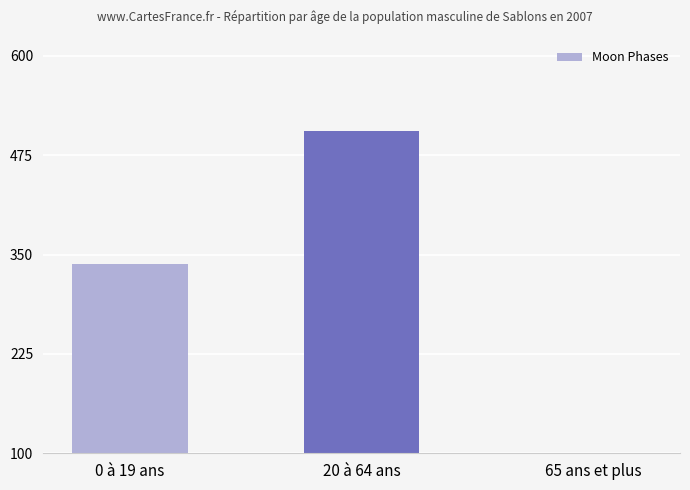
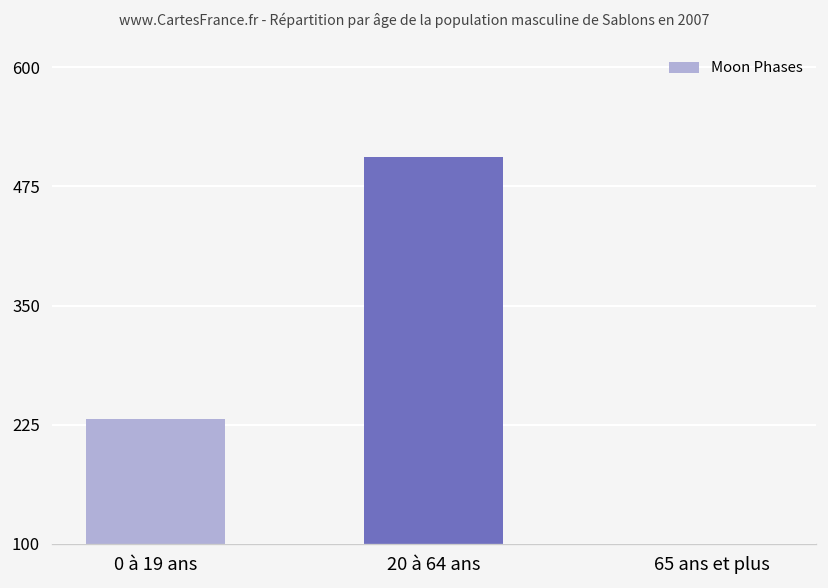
  {
-   "0 à 19 ans": 340,
+   "0 à 19 ans": 230,
    "20 à 64 ans": 510
  }
